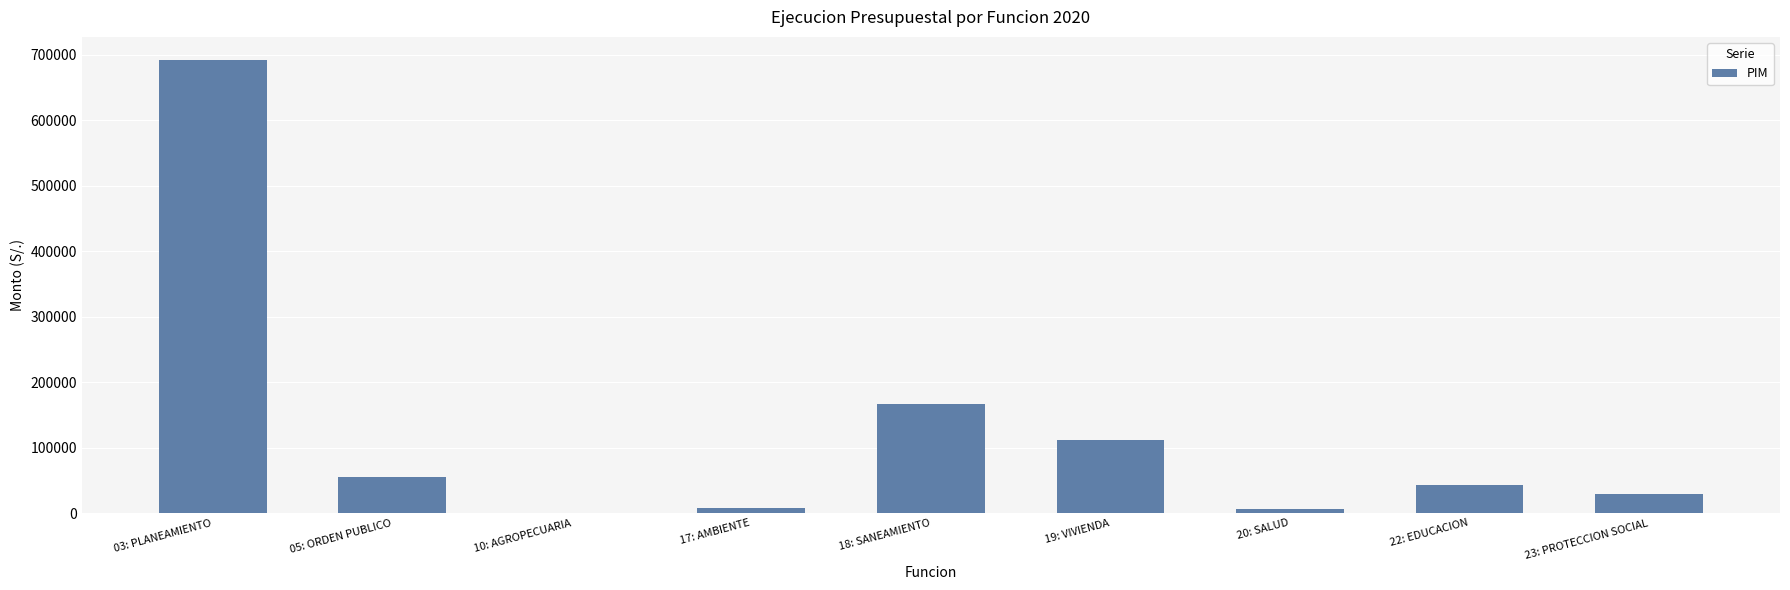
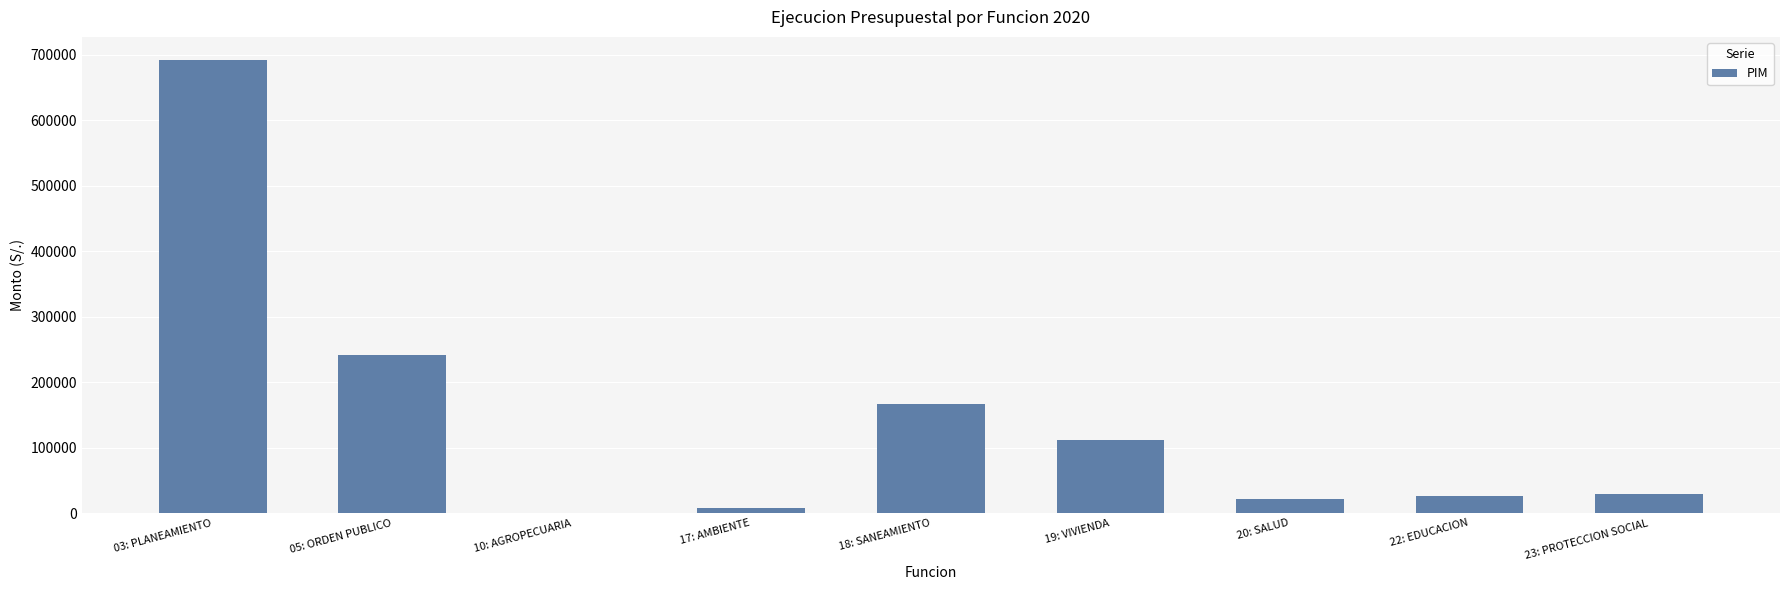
  {
    "03: PLANEAMIENTO": 690000,
-   "05: ORDEN PUBLICO": 50000,
+   "05: ORDEN PUBLICO": 240000,
    "10: AGROPECUARIA": 0,
    "17: AMBIENTE": 10000,
    "18: SANEAMIENTO": 170000,
    "19: VIVIENDA": 110000,
-   "20: SALUD": 10000,
-   "22: EDUCACION": 40000,
+   "20: SALUD": 20000,
+   "22: EDUCACION": 30000,
    "23: PROTECCION SOCIAL": 30000
  }
